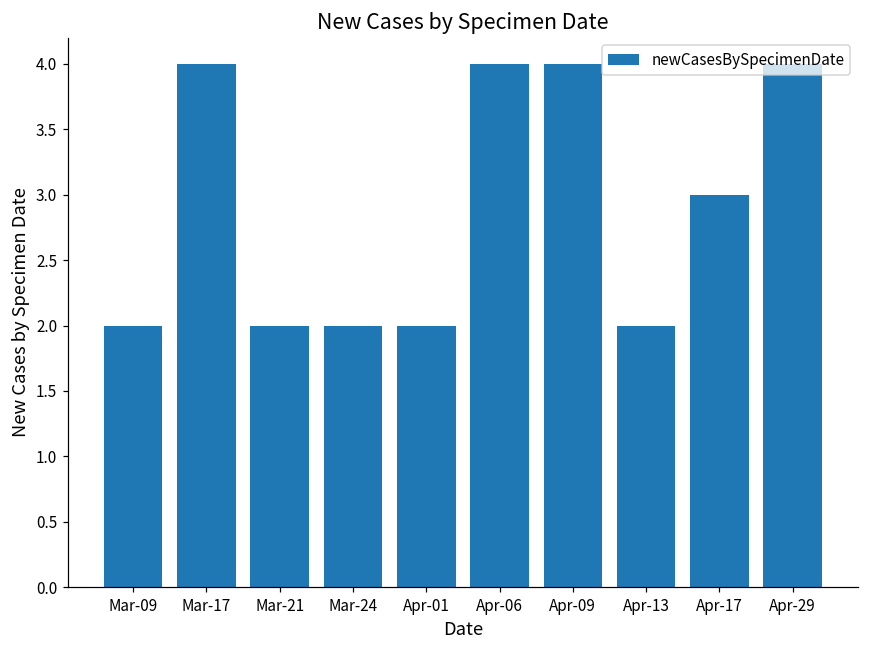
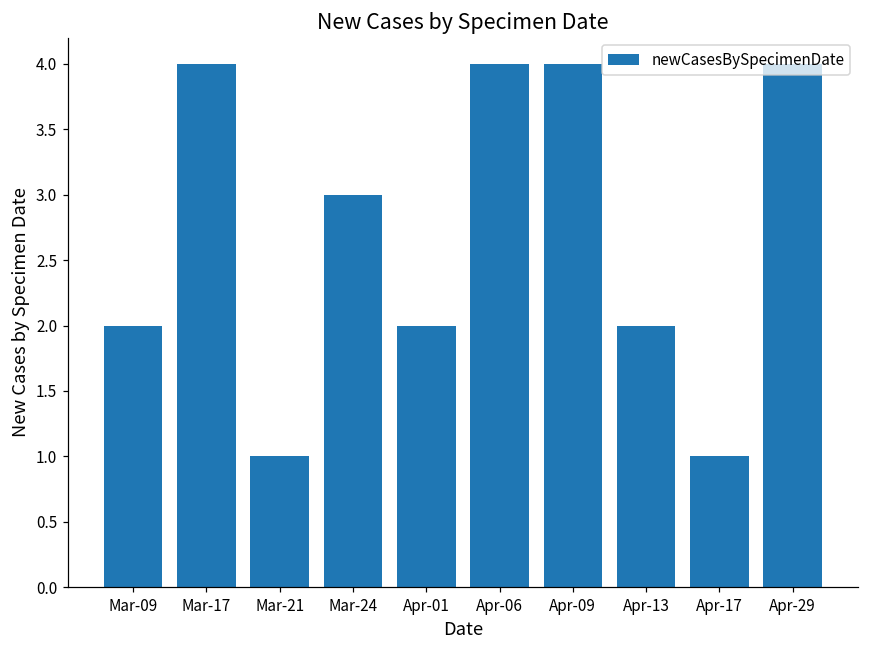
  {
    "Mar-09": 2,
-   "Mar-21": 2,
-   "Mar-24": 2,
+   "Mar-21": 1,
+   "Mar-24": 3,
    "Apr-01": 2,
    "Apr-06": 4,
    "Apr-09": 4,
    "Apr-13": 2,
-   "Apr-17": 3,
+   "Apr-17": 1,
    "Apr-29": 4
  }
